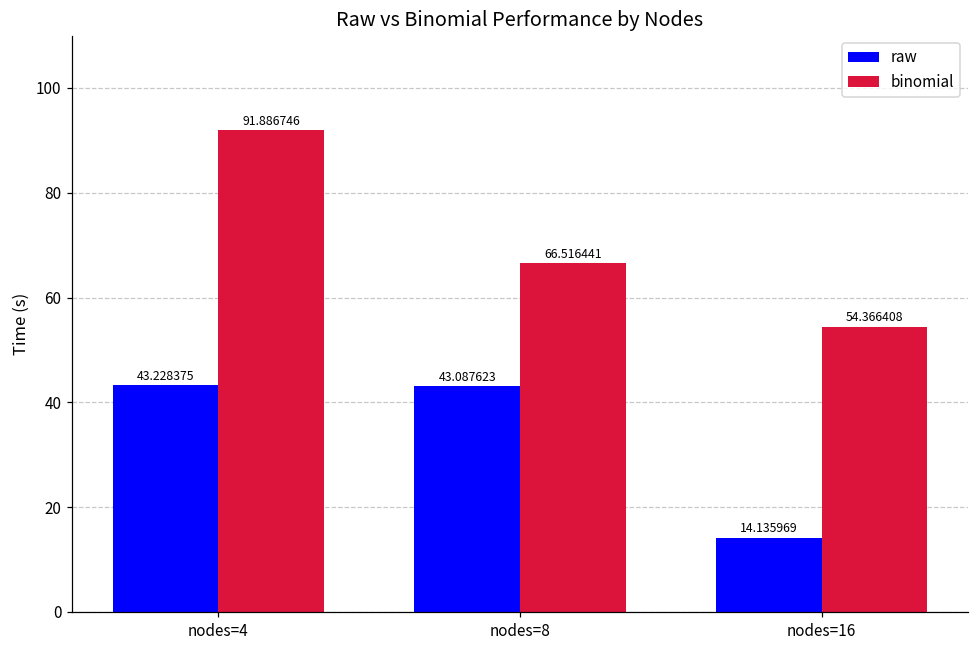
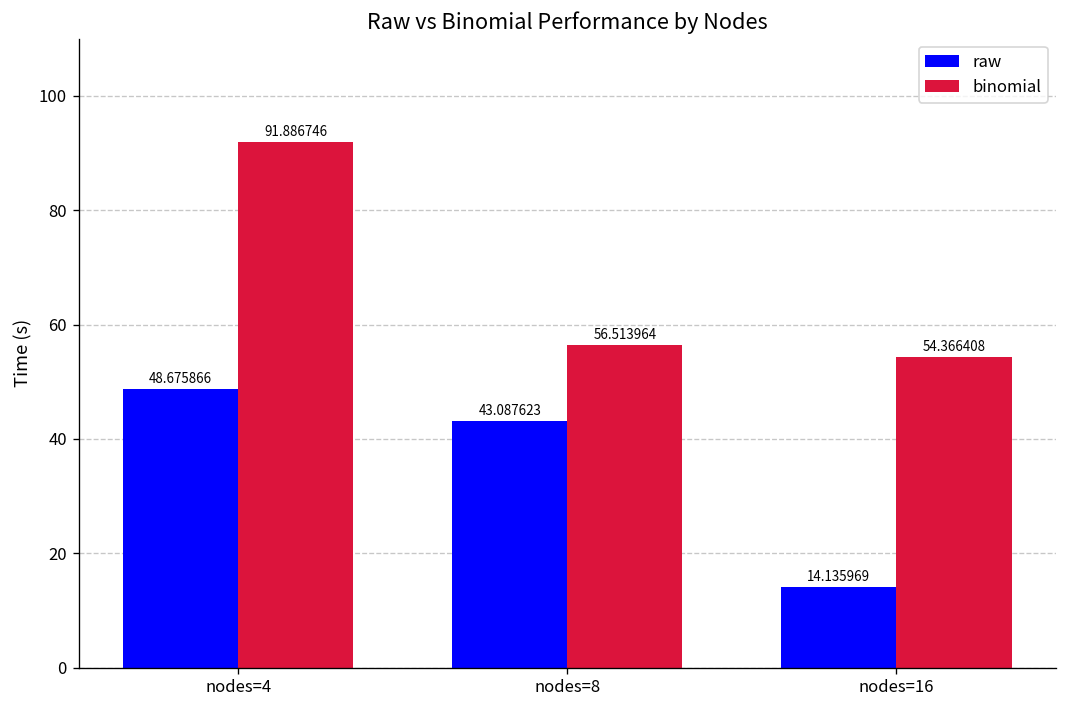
  {
    "raw": {
-     "nodes=4": 43.228375,
+     "nodes=4": 48.675866,
      "nodes=8": 43.087623,
      "nodes=16": 14.135969
    },
    "binomial": {
      "nodes=4": 91.886746,
-     "nodes=8": 66.516441,
+     "nodes=8": 56.513964,
      "nodes=16": 54.366408
    }
  }
